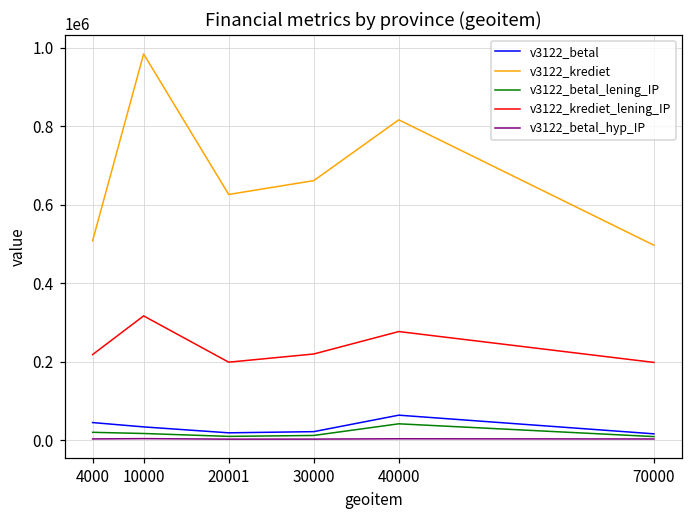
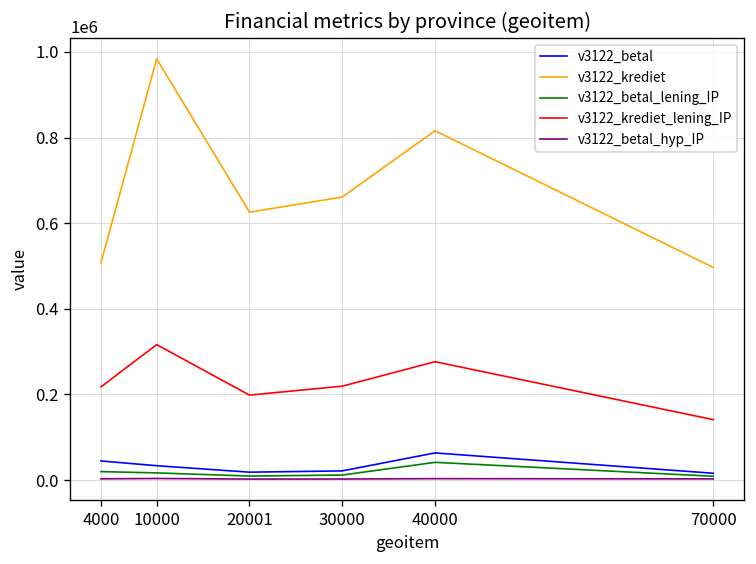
  {
    "v3122_betal": {
      "4000": 40000,
      "10000": 30000,
      "20001": 20000,
      "30000": 20000,
      "40000": 60000
    },
    "v3122_krediet": {
      "4000": 510000,
      "10000": 980000,
      "20001": 630000,
      "30000": 660000,
      "40000": 820000,
      "70000": 500000
    },
    "v3122_betal_lening_IP": {
      "4000": 20000,
      "10000": 20000,
      "30000": 10000,
      "40000": 40000
    },
    "v3122_krediet_lening_IP": {
      "4000": 220000,
      "10000": 320000,
      "20001": 200000,
      "30000": 220000,
      "40000": 280000,
-     "70000": 200000
+     "70000": 140000
    },
    "v3122_betal_hyp_IP": {
      "4000": 0,
      "10000": 0,
      "30000": 0,
      "40000": 0
    }
  }
